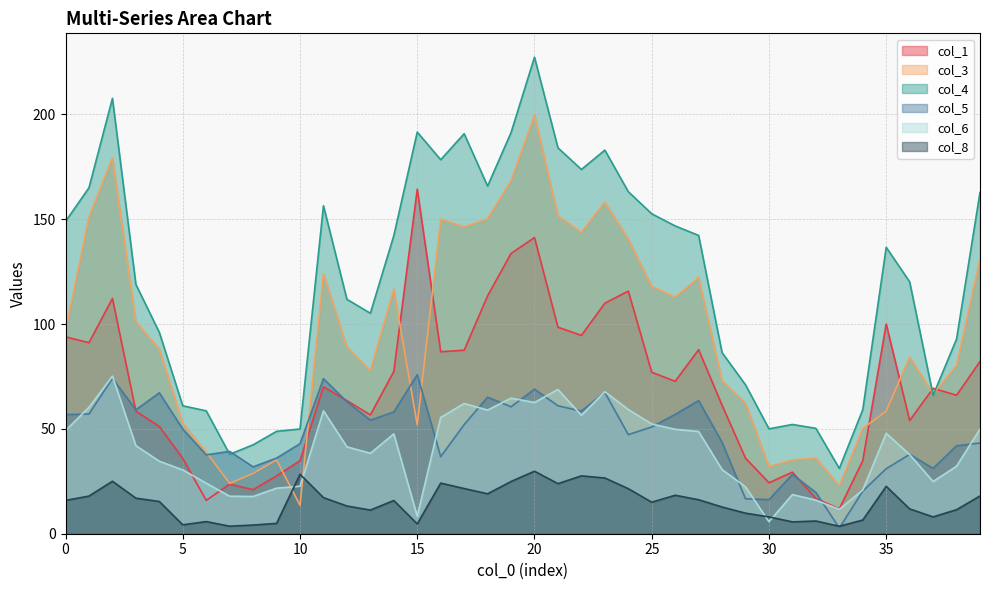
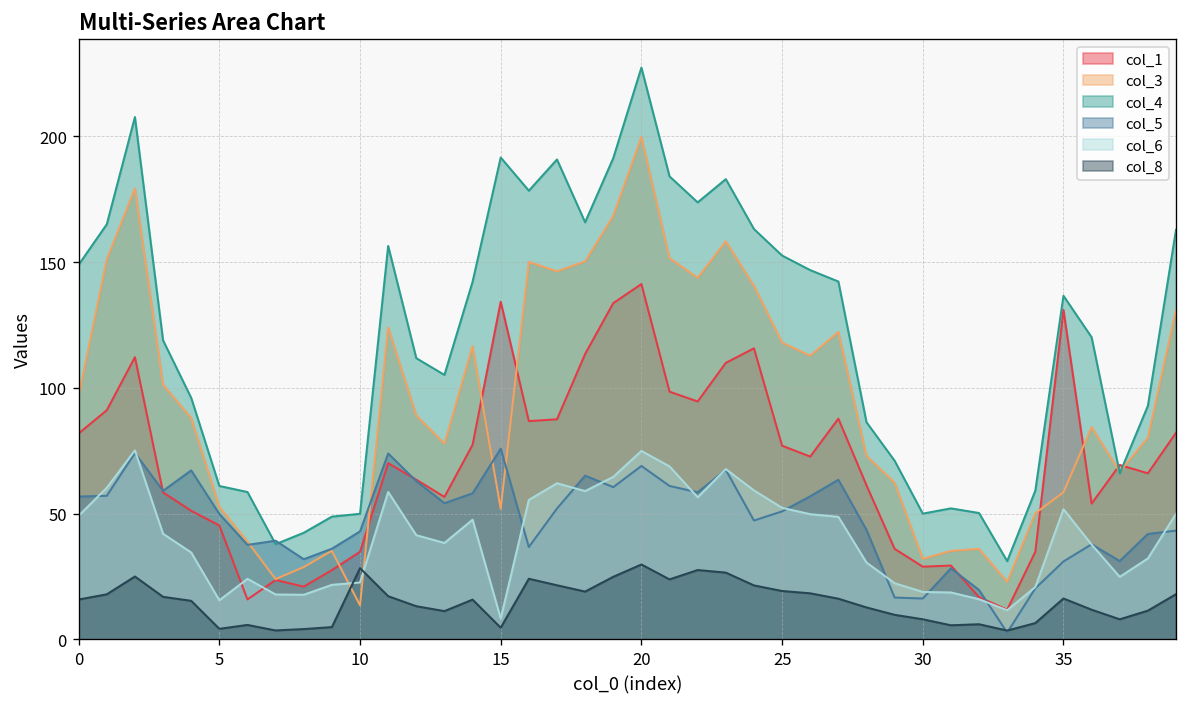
  {
    "col_1": {
-     "0": 94,
-     "5": 36,
+     "0": 82,
+     "5": 45,
      "10": 35,
-     "15": 164,
+     "15": 134,
      "20": 141,
      "25": 77,
-     "30": 24,
-     "35": 100
+     "30": 29,
+     "35": 131
    },
    "col_3": {
      "0": 97,
      "5": 53,
      "10": 14,
      "15": 52,
      "20": 200,
      "25": 118,
      "30": 32,
      "35": 58
    },
    "col_6": {
      "0": 49,
-     "5": 30,
+     "5": 16,
      "10": 23,
      "15": 8,
-     "20": 63,
+     "20": 75,
      "25": 52,
-     "30": 6,
-     "35": 48
+     "30": 19,
+     "35": 52
    },
    "col_8": {
      "0": 16,
      "5": 4,
      "10": 28,
      "15": 5,
      "20": 30,
-     "25": 15,
+     "25": 19,
      "30": 8,
-     "35": 23
+     "35": 16
    }
  }
